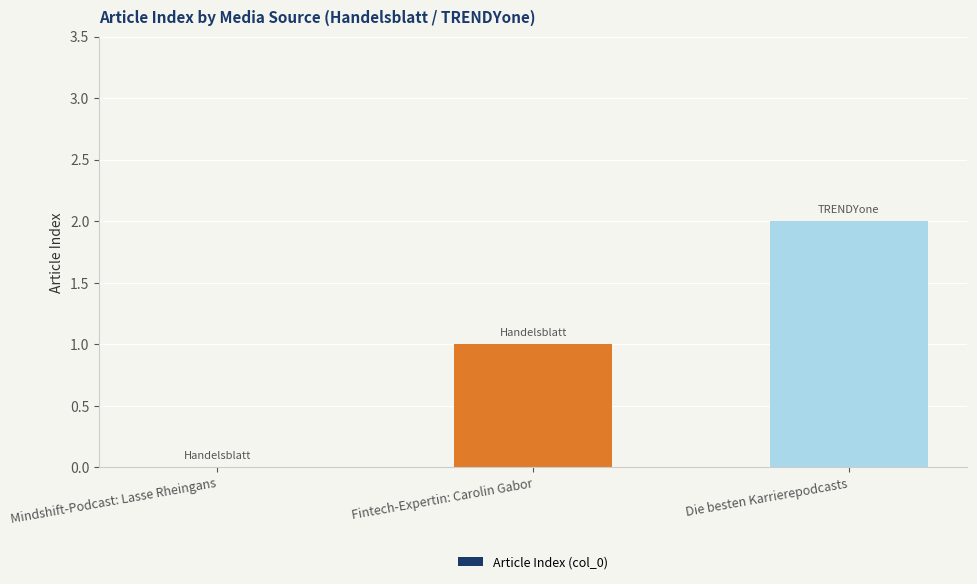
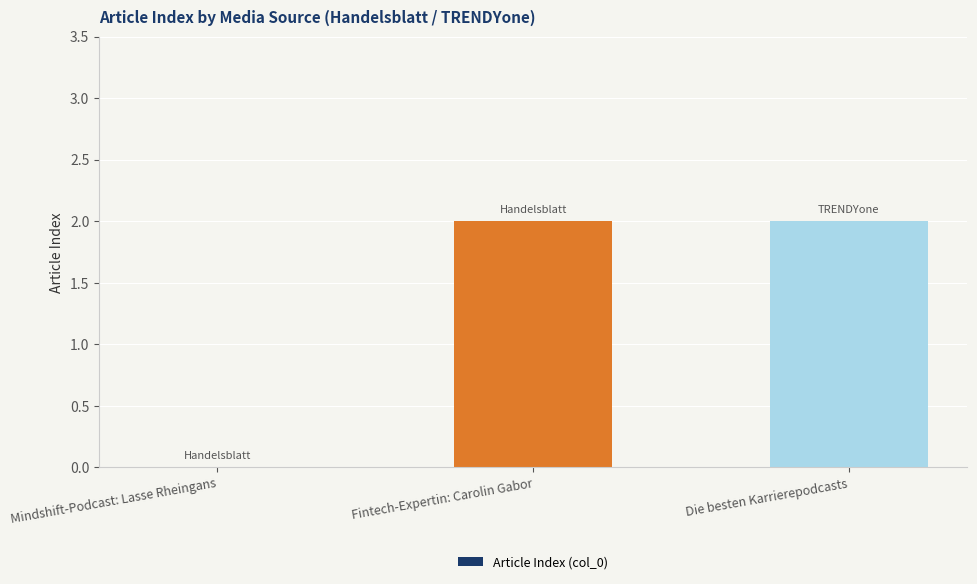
  {
    "Mindshift-Podcast: Lasse Rheingans": 0,
-   "Fintech-Expertin: Carolin Gabor": 1,
+   "Fintech-Expertin: Carolin Gabor": 2,
    "Die besten Karrierepodcasts": 2
  }
